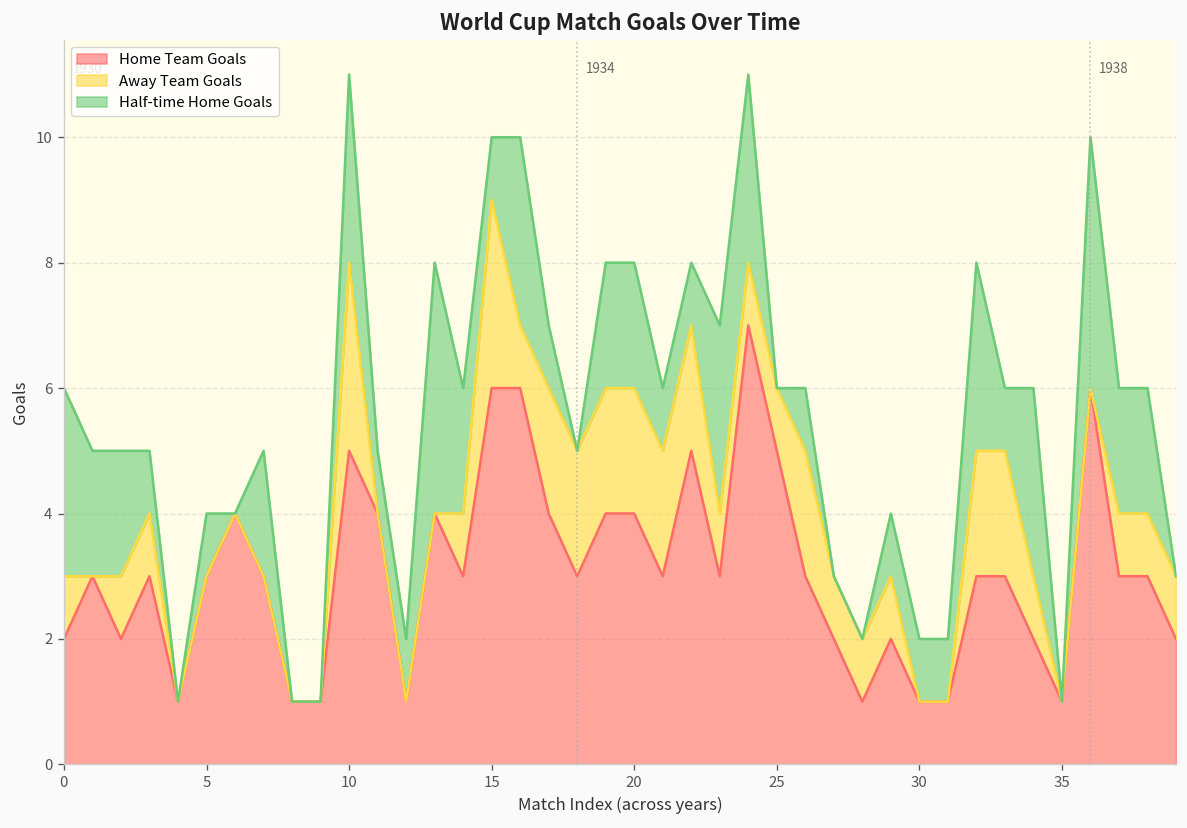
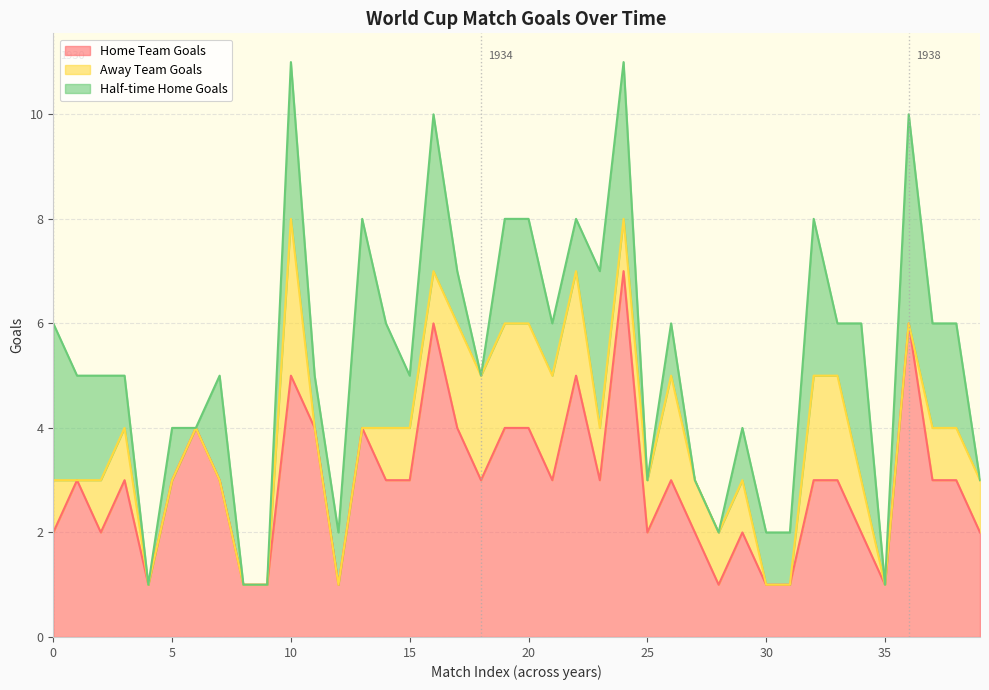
  {
    "Home Team Goals": {
      "0": 2,
      "10": 5,
-     "15": 6,
+     "15": 3,
      "20": 4,
-     "25": 5
+     "25": 2
    },
    "Away Team Goals": {
      "0": 1,
      "10": 3,
-     "15": 3,
+     "15": 1,
      "20": 2
    },
    "Half-time Home Goals": {
      "0": 3,
      "5": 1,
      "10": 3,
      "15": 1,
      "20": 2,
      "30": 1
    }
  }
